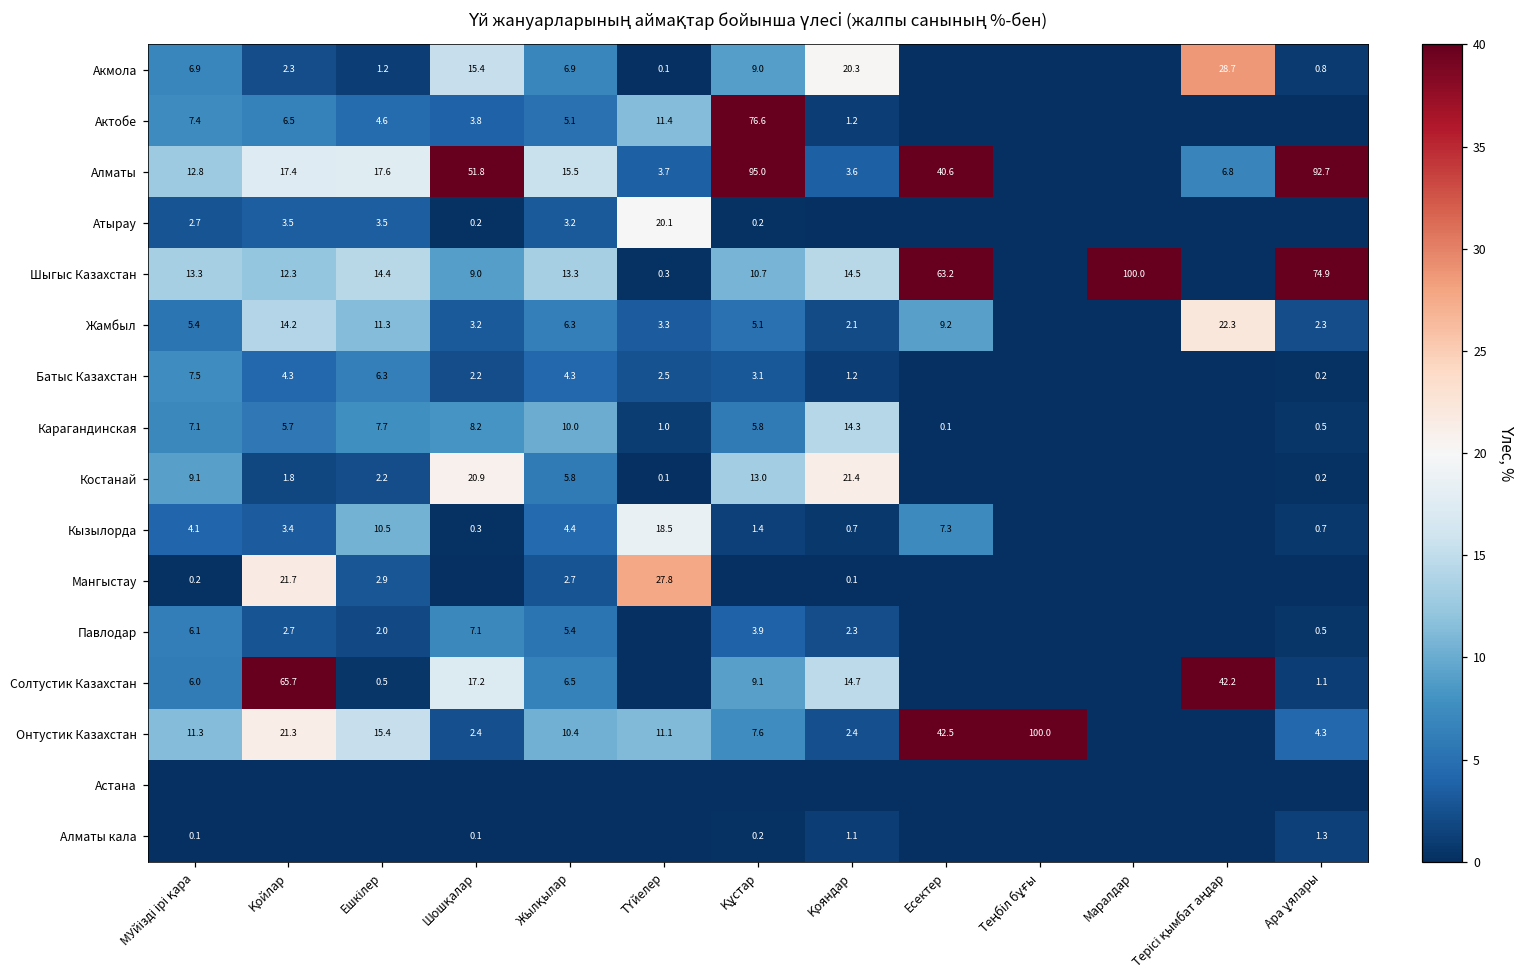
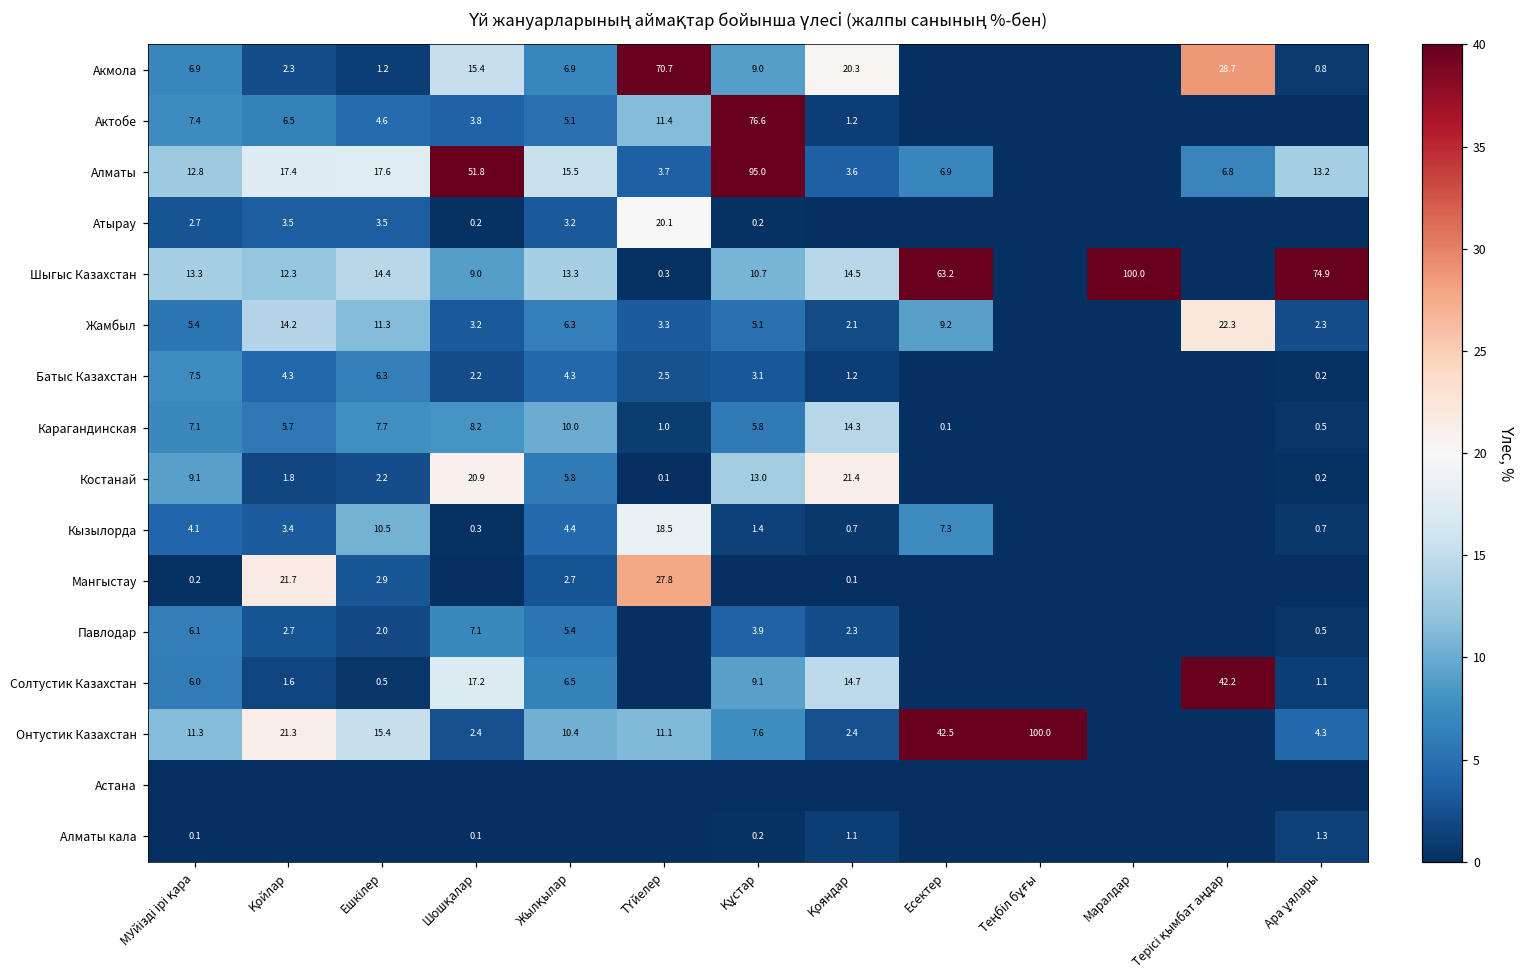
  {
    "Акмола": {
      "МУйізді ірі қара": 6.9,
      "Қойлар": 2.3,
      "Ешкілер": 1.2,
      "Шошқалар": 15.4,
      "Жылқылар": 6.9,
-     "ТҮйелер": 0.1,
+     "ТҮйелер": 70.7,
      "Құстар": 9.0,
      "Қояндар": 20.3,
      "Терісі қымбат аңдар": 28.7,
      "Ара ұялары": 0.8
    },
    "Актобе": {
      "МУйізді ірі қара": 7.4,
      "Қойлар": 6.5,
      "Ешкілер": 4.6,
      "Шошқалар": 3.8,
      "Жылқылар": 5.1,
      "ТҮйелер": 11.4,
      "Құстар": 76.6,
      "Қояндар": 1.2
    },
    "Алматы": {
      "МУйізді ірі қара": 12.8,
      "Қойлар": 17.4,
      "Ешкілер": 17.6,
      "Шошқалар": 51.8,
      "Жылқылар": 15.5,
      "ТҮйелер": 3.7,
      "Құстар": 95.0,
      "Қояндар": 3.6,
-     "Есектер": 40.6,
+     "Есектер": 6.9,
      "Терісі қымбат аңдар": 6.8,
-     "Ара ұялары": 92.7
+     "Ара ұялары": 13.2
    },
    "Атырау": {
      "МУйізді ірі қара": 2.7,
      "Қойлар": 3.5,
      "Ешкілер": 3.5,
      "Шошқалар": 0.2,
      "Жылқылар": 3.2,
      "ТҮйелер": 20.1,
      "Құстар": 0.2
    },
    "Шыгыс Казахстан": {
      "МУйізді ірі қара": 13.3,
      "Қойлар": 12.3,
      "Ешкілер": 14.4,
      "Шошқалар": 9.0,
      "Жылқылар": 13.3,
      "ТҮйелер": 0.3,
      "Құстар": 10.7,
      "Қояндар": 14.5,
      "Есектер": 63.2,
      "Маралдар": 100.0,
      "Ара ұялары": 74.9
    },
    "Жамбыл": {
      "МУйізді ірі қара": 5.4,
      "Қойлар": 14.2,
      "Ешкілер": 11.3,
      "Шошқалар": 3.2,
      "Жылқылар": 6.3,
      "ТҮйелер": 3.3,
      "Құстар": 5.1,
      "Қояндар": 2.1,
      "Есектер": 9.2,
      "Терісі қымбат аңдар": 22.3,
      "Ара ұялары": 2.3
    },
    "Батыс Казахстан": {
      "МУйізді ірі қара": 7.5,
      "Қойлар": 4.3,
      "Ешкілер": 6.3,
      "Шошқалар": 2.2,
      "Жылқылар": 4.3,
      "ТҮйелер": 2.5,
      "Құстар": 3.1,
      "Қояндар": 1.2,
      "Ара ұялары": 0.2
    },
    "Карагандинская": {
      "МУйізді ірі қара": 7.1,
      "Қойлар": 5.7,
      "Ешкілер": 7.7,
      "Шошқалар": 8.2,
      "Жылқылар": 10.0,
      "ТҮйелер": 1.0,
      "Құстар": 5.8,
      "Қояндар": 14.3,
      "Есектер": 0.1,
      "Ара ұялары": 0.5
    },
    "Костанай": {
      "МУйізді ірі қара": 9.1,
      "Қойлар": 1.8,
      "Ешкілер": 2.2,
      "Шошқалар": 20.9,
      "Жылқылар": 5.8,
      "ТҮйелер": 0.1,
      "Құстар": 13.0,
      "Қояндар": 21.4,
      "Ара ұялары": 0.2
    },
    "Кызылорда": {
      "МУйізді ірі қара": 4.1,
      "Қойлар": 3.4,
      "Ешкілер": 10.5,
      "Шошқалар": 0.3,
      "Жылқылар": 4.4,
      "ТҮйелер": 18.5,
      "Құстар": 1.4,
      "Қояндар": 0.7,
      "Есектер": 7.3,
      "Ара ұялары": 0.7
    },
    "Мангыстау": {
      "МУйізді ірі қара": 0.2,
      "Қойлар": 21.7,
      "Ешкілер": 2.9,
      "Жылқылар": 2.7,
      "ТҮйелер": 27.8,
      "Қояндар": 0.1
    },
    "Павлодар": {
      "МУйізді ірі қара": 6.1,
      "Қойлар": 2.7,
      "Ешкілер": 2.0,
      "Шошқалар": 7.1,
      "Жылқылар": 5.4,
      "Құстар": 3.9,
      "Қояндар": 2.3,
      "Ара ұялары": 0.5
    },
    "Солтустик Казахстан": {
      "МУйізді ірі қара": 6.0,
-     "Қойлар": 65.7,
+     "Қойлар": 1.6,
      "Ешкілер": 0.5,
      "Шошқалар": 17.2,
      "Жылқылар": 6.5,
      "Құстар": 9.1,
      "Қояндар": 14.7,
      "Терісі қымбат аңдар": 42.2,
      "Ара ұялары": 1.1
    },
    "Онтустик Казахстан": {
      "МУйізді ірі қара": 11.3,
      "Қойлар": 21.3,
      "Ешкілер": 15.4,
      "Шошқалар": 2.4,
      "Жылқылар": 10.4,
      "ТҮйелер": 11.1,
      "Құстар": 7.6,
      "Қояндар": 2.4,
      "Есектер": 42.5,
      "Теңбіл бұғы": 100.0,
      "Ара ұялары": 4.3
    },
    "Алматы кала": {
      "МУйізді ірі қара": 0.1,
      "Шошқалар": 0.1,
      "Құстар": 0.2,
      "Қояндар": 1.1,
      "Ара ұялары": 1.3
    }
  }
